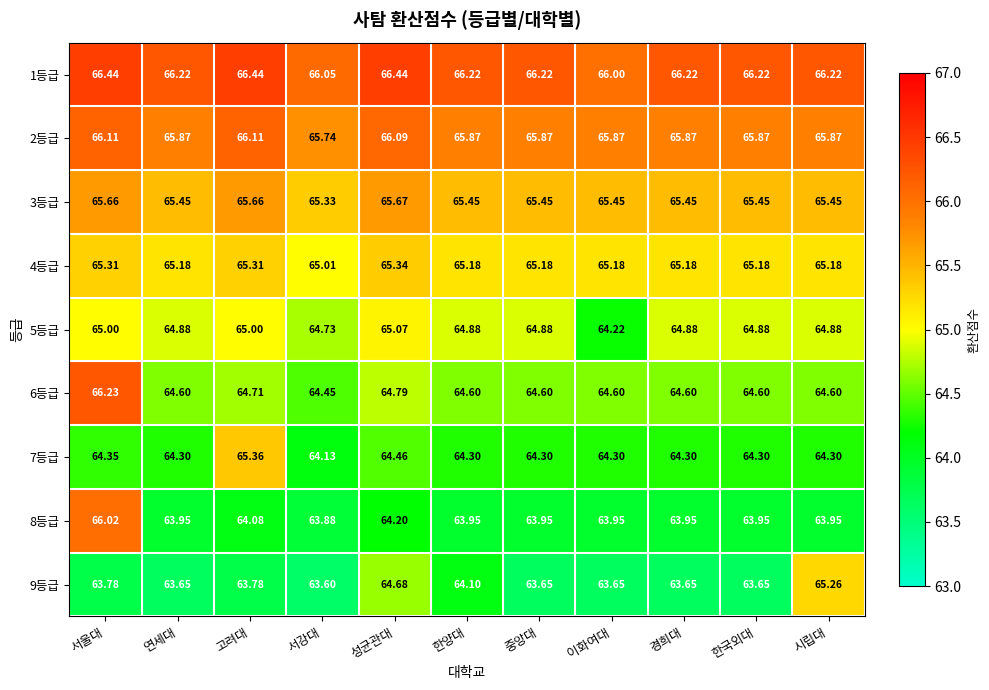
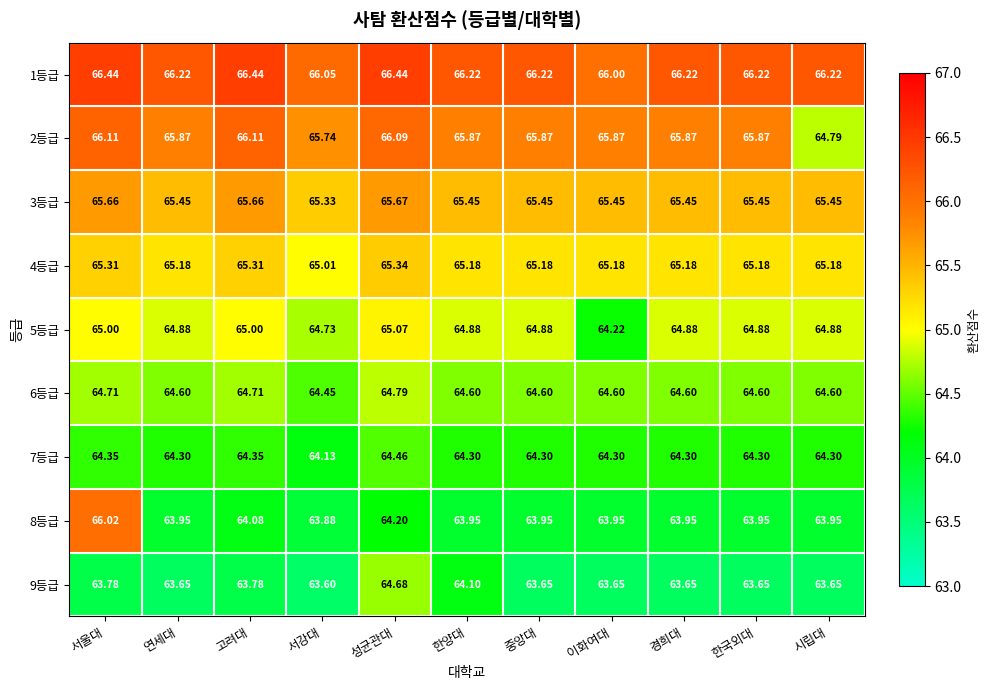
  {
    "1등급": {
      "서울대": 66.44,
      "연세대": 66.22,
      "고려대": 66.44,
      "서강대": 66.05,
      "성균관대": 66.44,
      "한양대": 66.22,
      "중앙대": 66.22,
      "이화여대": 66.00,
      "경희대": 66.22,
      "한국외대": 66.22,
      "시립대": 66.22
    },
    "2등급": {
      "서울대": 66.11,
      "연세대": 65.87,
      "고려대": 66.11,
      "서강대": 65.74,
      "성균관대": 66.09,
      "한양대": 65.87,
      "중앙대": 65.87,
      "이화여대": 65.87,
      "경희대": 65.87,
      "한국외대": 65.87,
-     "시립대": 65.87
+     "시립대": 64.79
    },
    "3등급": {
      "서울대": 65.66,
      "연세대": 65.45,
      "고려대": 65.66,
      "서강대": 65.33,
      "성균관대": 65.67,
      "한양대": 65.45,
      "중앙대": 65.45,
      "이화여대": 65.45,
      "경희대": 65.45,
      "한국외대": 65.45,
      "시립대": 65.45
    },
    "4등급": {
      "서울대": 65.31,
      "연세대": 65.18,
      "고려대": 65.31,
      "서강대": 65.01,
      "성균관대": 65.34,
      "한양대": 65.18,
      "중앙대": 65.18,
      "이화여대": 65.18,
      "경희대": 65.18,
      "한국외대": 65.18,
      "시립대": 65.18
    },
    "5등급": {
      "서울대": 65.00,
      "연세대": 64.88,
      "고려대": 65.00,
      "서강대": 64.73,
      "성균관대": 65.07,
      "한양대": 64.88,
      "중앙대": 64.88,
      "이화여대": 64.22,
      "경희대": 64.88,
      "한국외대": 64.88,
      "시립대": 64.88
    },
    "6등급": {
-     "서울대": 66.23,
+     "서울대": 64.71,
      "연세대": 64.60,
      "고려대": 64.71,
      "서강대": 64.45,
      "성균관대": 64.79,
      "한양대": 64.60,
      "중앙대": 64.60,
      "이화여대": 64.60,
      "경희대": 64.60,
      "한국외대": 64.60,
      "시립대": 64.60
    },
    "7등급": {
      "서울대": 64.35,
      "연세대": 64.30,
-     "고려대": 65.36,
+     "고려대": 64.35,
      "서강대": 64.13,
      "성균관대": 64.46,
      "한양대": 64.30,
      "중앙대": 64.30,
      "이화여대": 64.30,
      "경희대": 64.30,
      "한국외대": 64.30,
      "시립대": 64.30
    },
    "8등급": {
      "서울대": 66.02,
      "연세대": 63.95,
      "고려대": 64.08,
      "서강대": 63.88,
      "성균관대": 64.20,
      "한양대": 63.95,
      "중앙대": 63.95,
      "이화여대": 63.95,
      "경희대": 63.95,
      "한국외대": 63.95,
      "시립대": 63.95
    },
    "9등급": {
      "서울대": 63.78,
      "연세대": 63.65,
      "고려대": 63.78,
      "서강대": 63.60,
      "성균관대": 64.68,
      "한양대": 64.10,
      "중앙대": 63.65,
      "이화여대": 63.65,
      "경희대": 63.65,
      "한국외대": 63.65,
-     "시립대": 65.26
+     "시립대": 63.65
    }
  }
